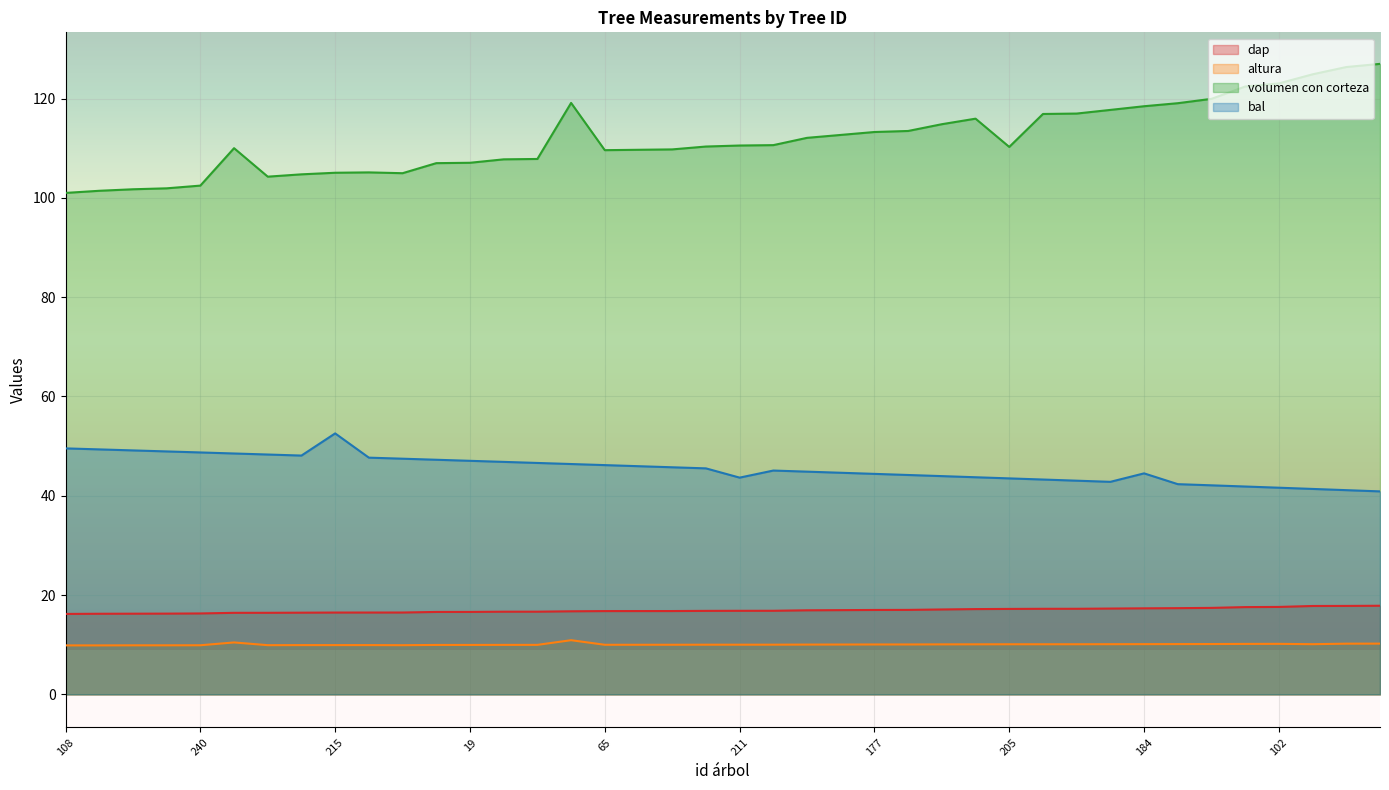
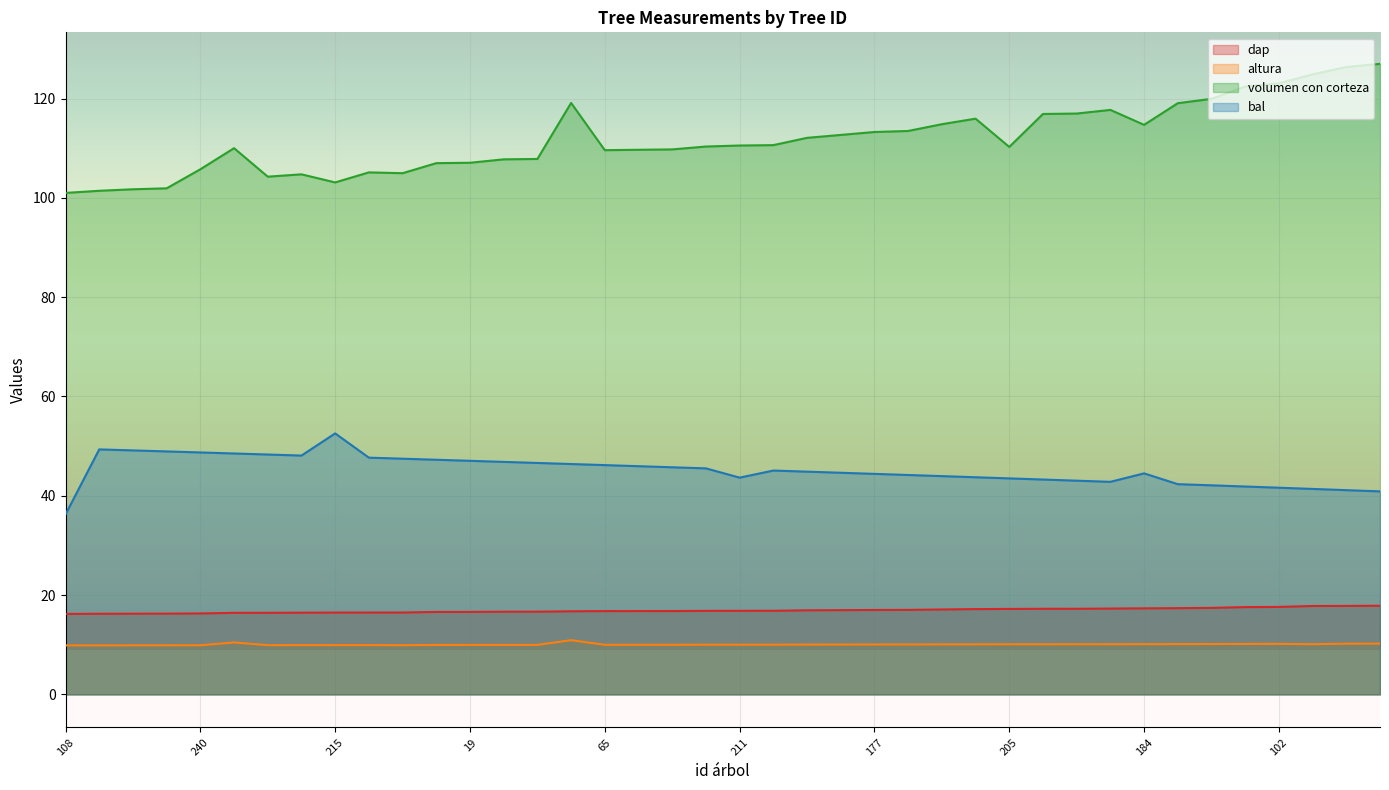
  {
    "volumen con corteza": {
      "108": 101,
-     "240": 102,
-     "215": 105,
+     "240": 106,
+     "215": 103,
      "65": 110,
      "211": 111,
      "177": 113,
      "205": 110,
-     "184": 118
+     "184": 115
    },
    "bal": {
-     "108": 50,
+     "108": 36,
      "240": 49,
      "215": 53,
      "65": 46,
      "211": 44,
      "177": 44,
      "205": 44,
      "184": 45,
      "102": 42
    }
  }
